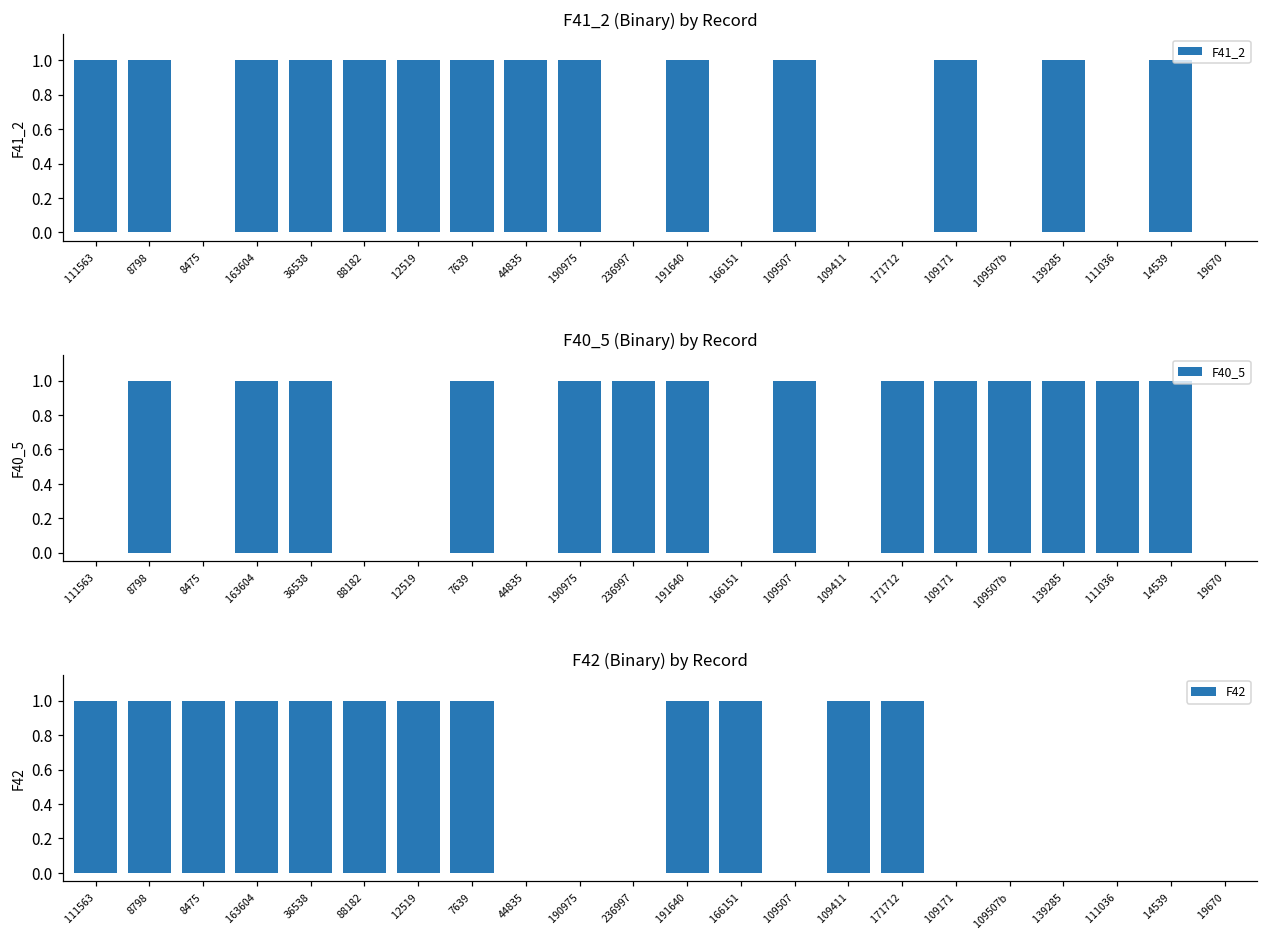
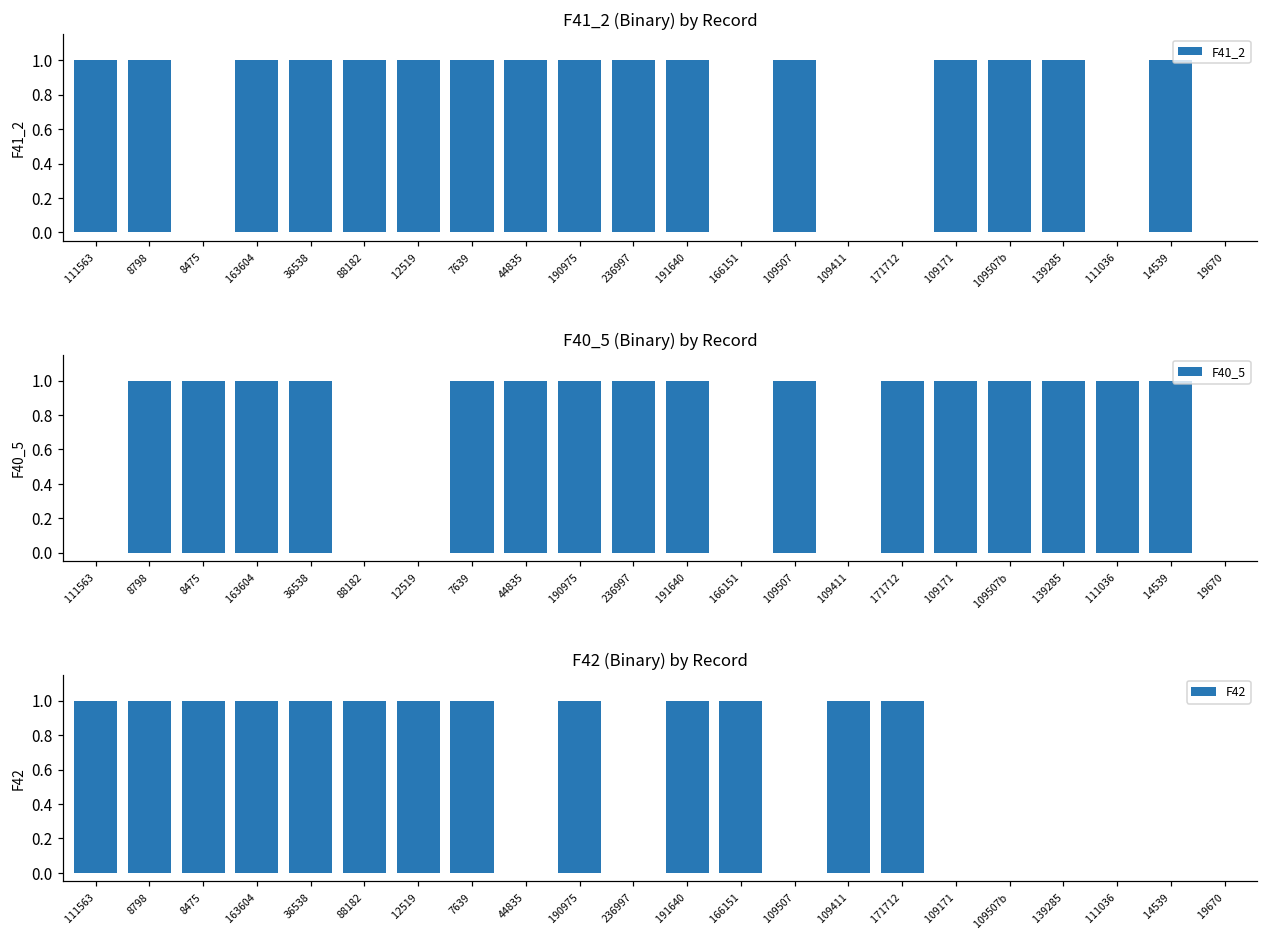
  {
    "F41_2 (Binary) by Record": {
      "111563": 1,
      "8798": 1,
      "8475": 0,
      "163604": 1,
      "36538": 1,
      "88182": 1,
      "12519": 1,
      "7639": 1,
      "44835": 1,
      "190975": 1,
-     "236997": 0,
+     "236997": 1,
      "191640": 1,
      "166151": 0,
      "109507": 1,
      "109411": 0,
      "171712": 0,
      "109171": 1,
-     "109507b": 0,
+     "109507b": 1,
      "139285": 1,
      "111036": 0,
      "14539": 1,
      "19670": 0
    },
    "F40_5 (Binary) by Record": {
      "111563": 0,
      "8798": 1,
-     "8475": 0,
+     "8475": 1,
      "163604": 1,
      "36538": 1,
      "88182": 0,
      "12519": 0,
      "7639": 1,
-     "44835": 0,
+     "44835": 1,
      "190975": 1,
      "236997": 1,
      "191640": 1,
      "166151": 0,
      "109507": 1,
      "109411": 0,
      "171712": 1,
      "109171": 1,
      "109507b": 1,
      "139285": 1,
      "111036": 1,
      "14539": 1,
      "19670": 0
    },
    "F42 (Binary) by Record": {
      "111563": 1,
      "8798": 1,
      "8475": 1,
      "163604": 1,
      "36538": 1,
      "88182": 1,
      "12519": 1,
      "7639": 1,
      "44835": 0,
-     "190975": 0,
+     "190975": 1,
      "236997": 0,
      "191640": 1,
      "166151": 1,
      "109507": 0,
      "109411": 1,
      "171712": 1,
      "109171": 0,
      "109507b": 0,
      "139285": 0,
      "111036": 0,
      "14539": 0,
      "19670": 0
    }
  }
